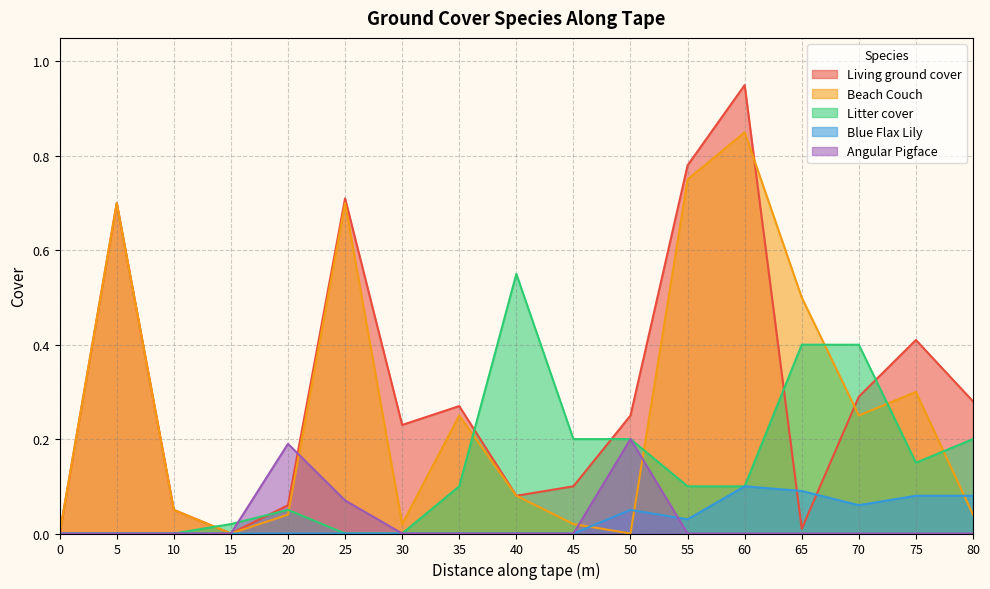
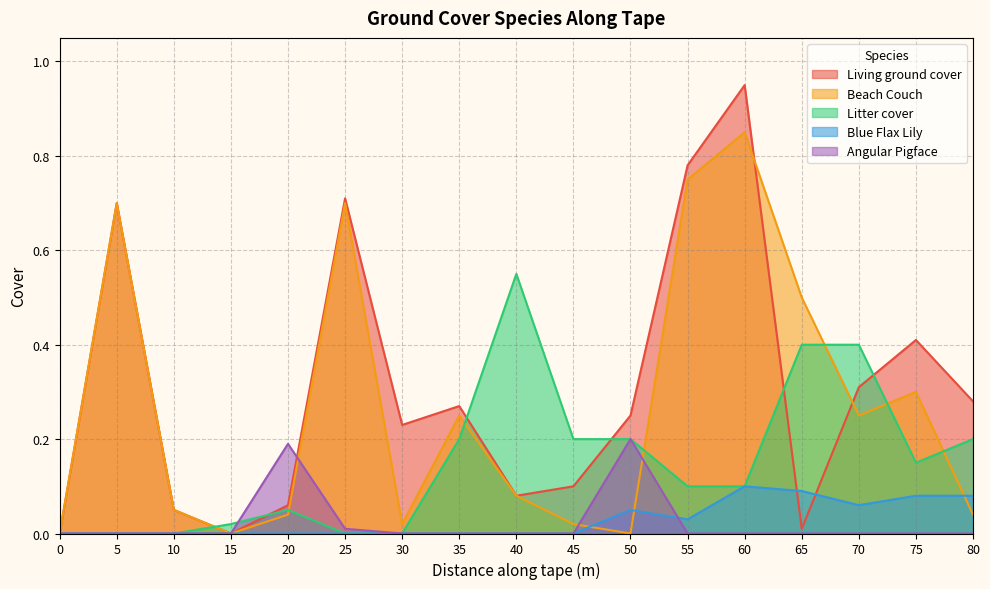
  {
    "Living ground cover": {
      "20": 0.06,
      "25": 0.71,
      "30": 0.23,
      "35": 0.27,
      "45": 0.10,
      "50": 0.25,
      "55": 0.78,
      "60": 0.95,
      "65": 0.01,
-     "70": 0.29,
+     "70": 0.31,
      "75": 0.41,
      "80": 0.28
    },
    "Beach Couch": {
      "20": 0.04,
      "25": 0.70,
      "30": 0.02,
      "35": 0.25,
      "45": 0.02,
      "50": 0.00,
      "55": 0.75,
      "60": 0.85,
      "65": 0.50,
      "70": 0.25,
      "75": 0.30,
      "80": 0.04
    },
    "Litter cover": {
      "15": 0.02,
      "20": 0.05,
-     "35": 0.1,
+     "35": 0.2,
      "40": 0.55,
      "45": 0.2,
      "55": 0.1,
      "65": 0.4,
      "70": 0.4,
      "75": 0.15,
      "80": 0.2
    },
    "Blue Flax Lily": {
      "20": 0.00,
      "50": 0.05,
      "55": 0.03,
      "65": 0.09,
      "70": 0.06,
      "75": 0.08,
      "80": 0.08
    },
    "Angular Pigface": {
      "20": 0.19,
-     "25": 0.07,
+     "25": 0.01,
      "55": 0.00,
      "60": 0.00,
      "65": 0.00,
      "70": 0.00,
      "75": 0.00,
      "80": 0.00
    }
  }
